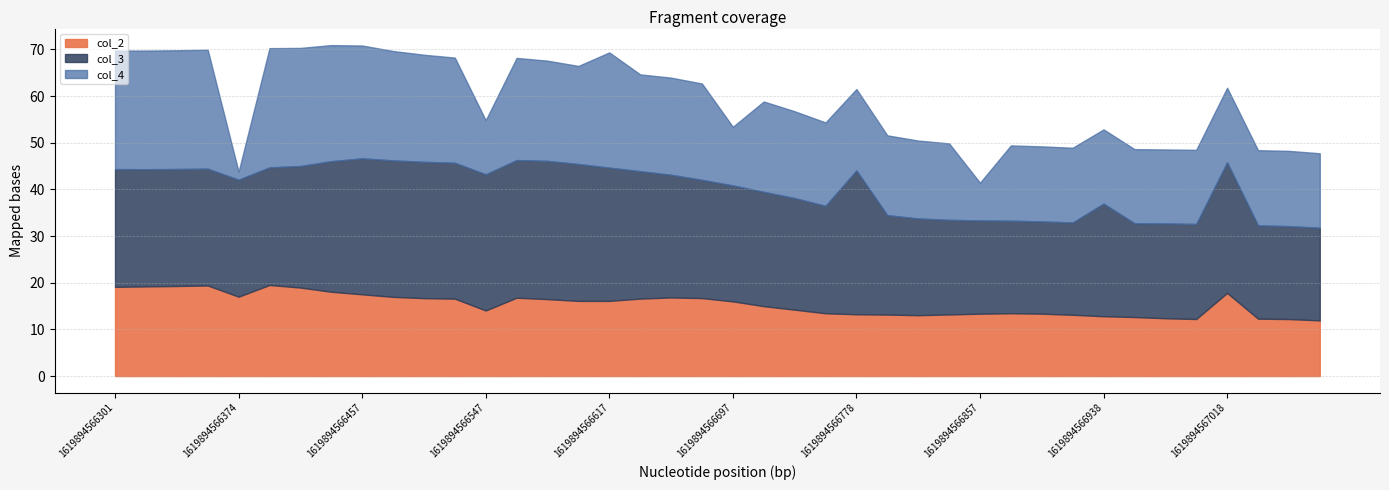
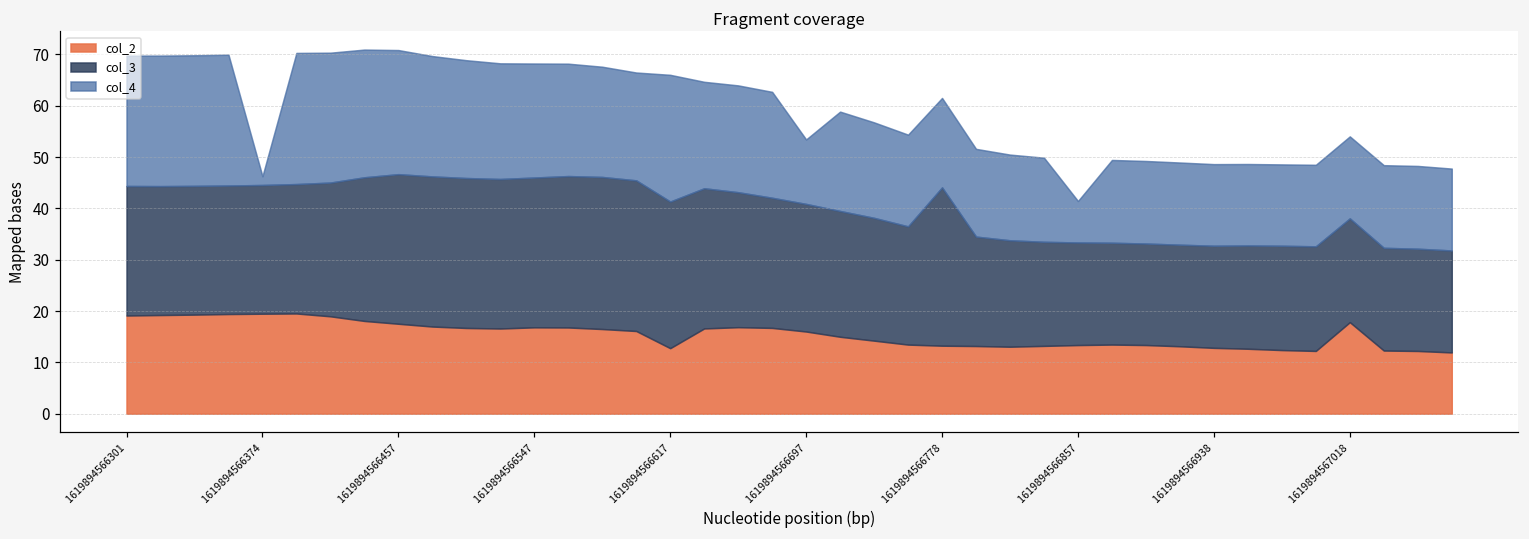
  {
    "col_2": {
      "1619894566301": 19,
-     "1619894566374": 17,
+     "1619894566374": 19,
      "1619894566457": 18,
-     "1619894566547": 14,
-     "1619894566617": 16,
+     "1619894566547": 17,
+     "1619894566617": 13,
      "1619894566697": 16,
      "1619894566778": 13,
      "1619894566857": 13,
      "1619894566938": 13,
      "1619894567018": 18
    },
    "col_3": {
      "1619894566301": 25,
      "1619894566374": 25,
      "1619894566457": 29,
      "1619894566547": 29,
      "1619894566617": 29,
      "1619894566697": 25,
      "1619894566778": 31,
      "1619894566857": 20,
-     "1619894566938": 24,
-     "1619894567018": 28
+     "1619894566938": 20,
+     "1619894567018": 20
    },
    "col_4": {
      "1619894566374": 2,
      "1619894566457": 24,
-     "1619894566547": 12,
+     "1619894566547": 22,
      "1619894566617": 25,
      "1619894566697": 13,
      "1619894566778": 17,
      "1619894566857": 8,
      "1619894566938": 16,
      "1619894567018": 16
    }
  }
